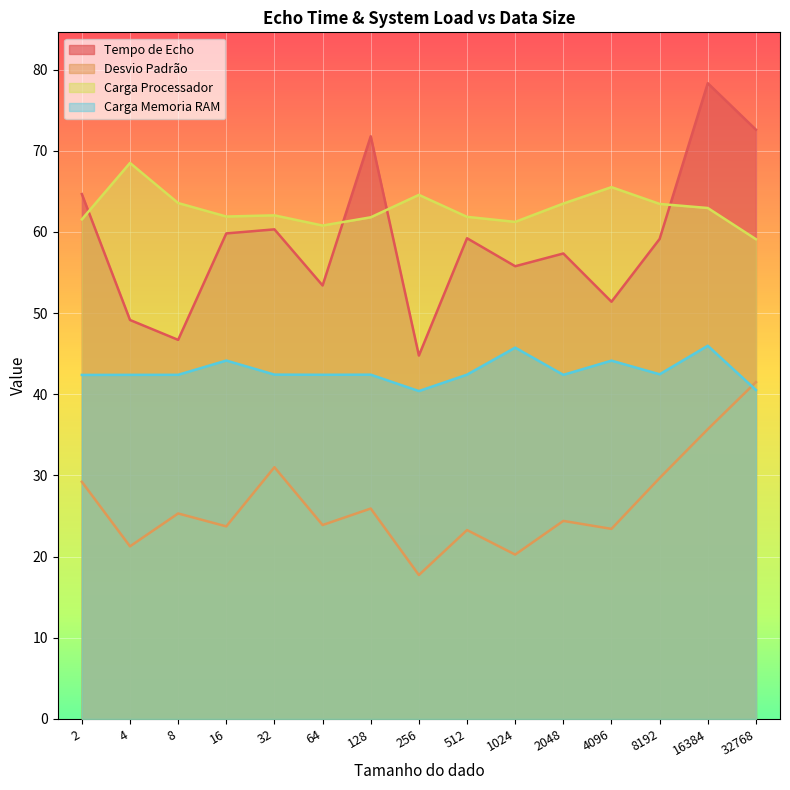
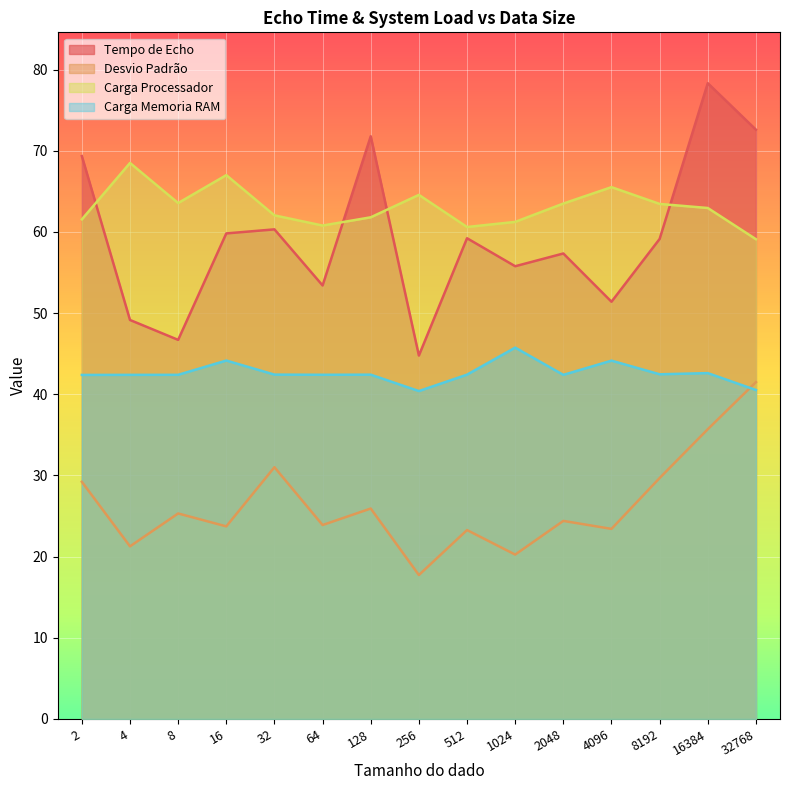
  {
    "Tempo de Echo": {
-     "2": 65,
+     "2": 69,
      "4": 49,
      "8": 47,
      "16": 60,
      "32": 60,
      "64": 53,
      "128": 72,
      "256": 45,
      "512": 59,
      "1024": 56,
      "2048": 57,
      "4096": 51,
      "8192": 59,
      "16384": 78,
      "32768": 73
    },
    "Desvio Padrão": {
      "2": 29,
      "4": 21,
      "8": 25,
      "16": 24,
      "32": 31,
      "64": 24,
      "128": 26,
      "256": 18,
      "512": 23,
      "1024": 20,
      "2048": 24,
      "4096": 23,
      "8192": 30,
      "16384": 36,
      "32768": 41
    },
    "Carga Processador": {
      "2": 62,
      "4": 69,
      "8": 64,
-     "16": 62,
+     "16": 67,
      "32": 62,
      "64": 61,
      "128": 62,
      "256": 65,
-     "512": 62,
+     "512": 61,
      "1024": 61,
      "2048": 63,
      "4096": 66,
      "8192": 63,
      "16384": 63,
      "32768": 59
    },
    "Carga Memoria RAM": {
      "2": 42,
      "4": 42,
      "8": 42,
      "16": 44,
      "32": 42,
      "64": 42,
      "128": 42,
      "256": 40,
      "512": 42,
      "1024": 46,
      "2048": 42,
      "4096": 44,
      "8192": 42,
-     "16384": 46,
+     "16384": 43,
      "32768": 41
    }
  }
